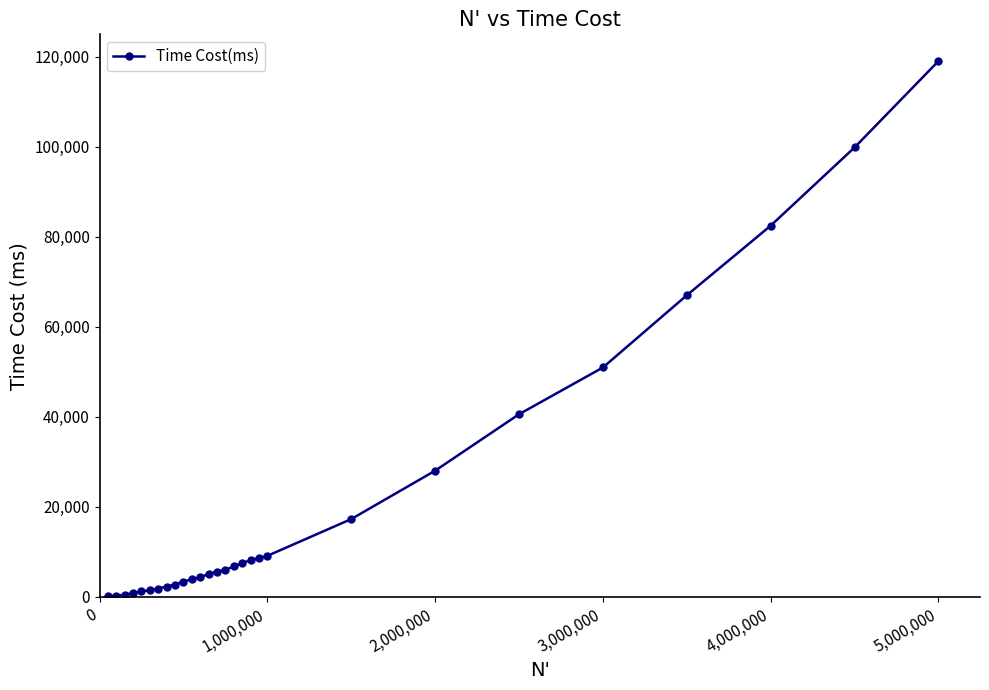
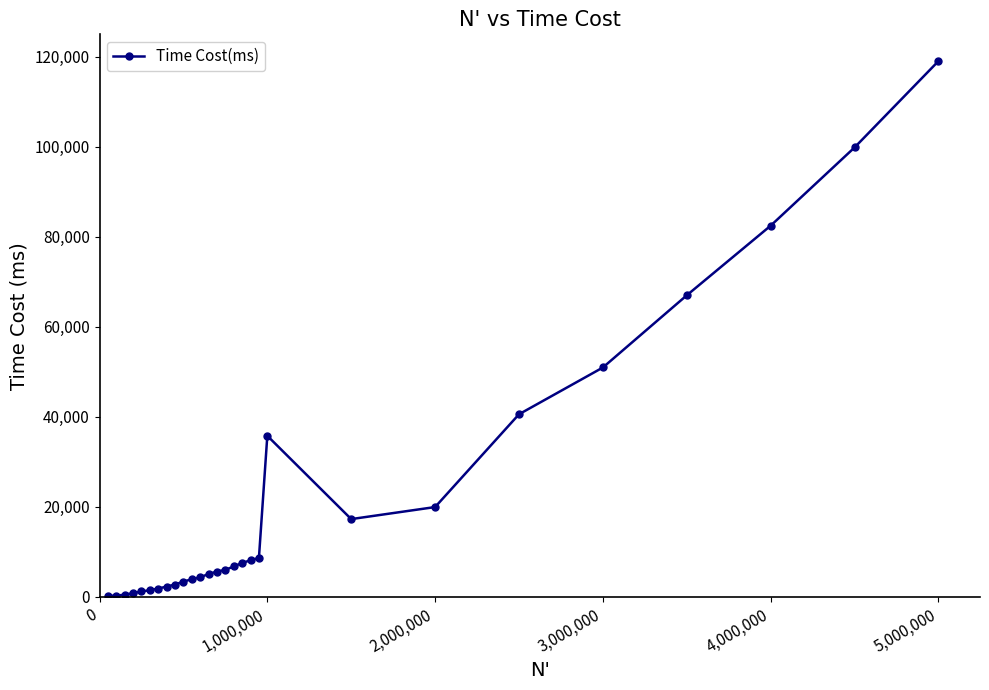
  {
-   "1,000,000": "9,000",
-   "2,000,000": "28,000",
+   "1,000,000": "36,000",
+   "2,000,000": "20,000",
    "3,000,000": "51,000",
    "4,000,000": "82,000",
    "5,000,000": "119,000"
  }
